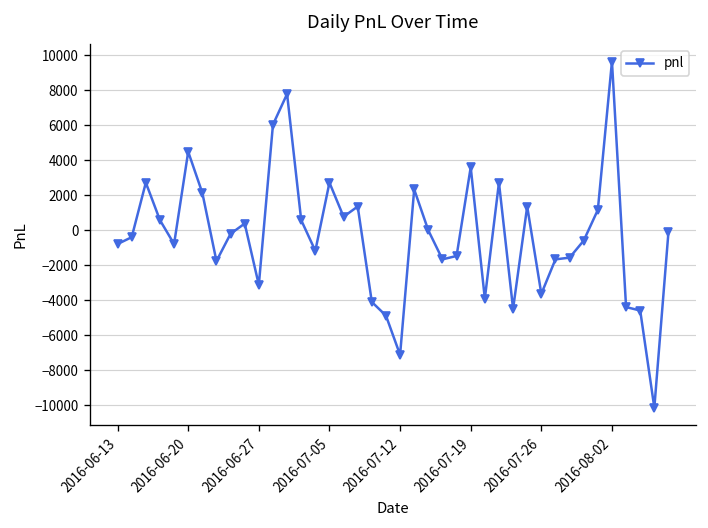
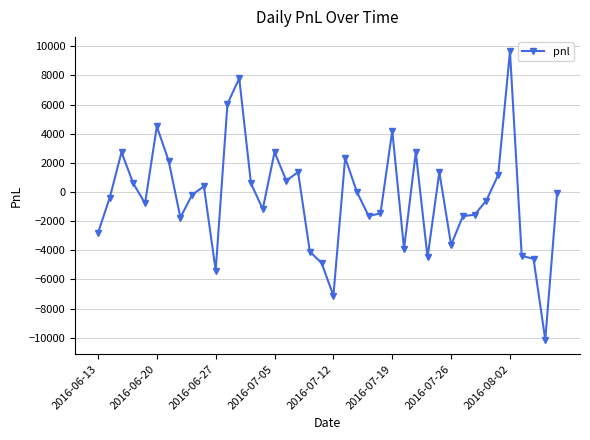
  {
-   "2016-06-13": -800,
+   "2016-06-13": -2800,
    "2016-06-20": 4500,
-   "2016-06-27": -3100,
+   "2016-06-27": -5400,
    "2016-07-05": 2700,
    "2016-07-12": -7100,
-   "2016-07-19": 3600,
+   "2016-07-19": 4200,
    "2016-07-26": -3600,
    "2016-08-02": 9700
  }
